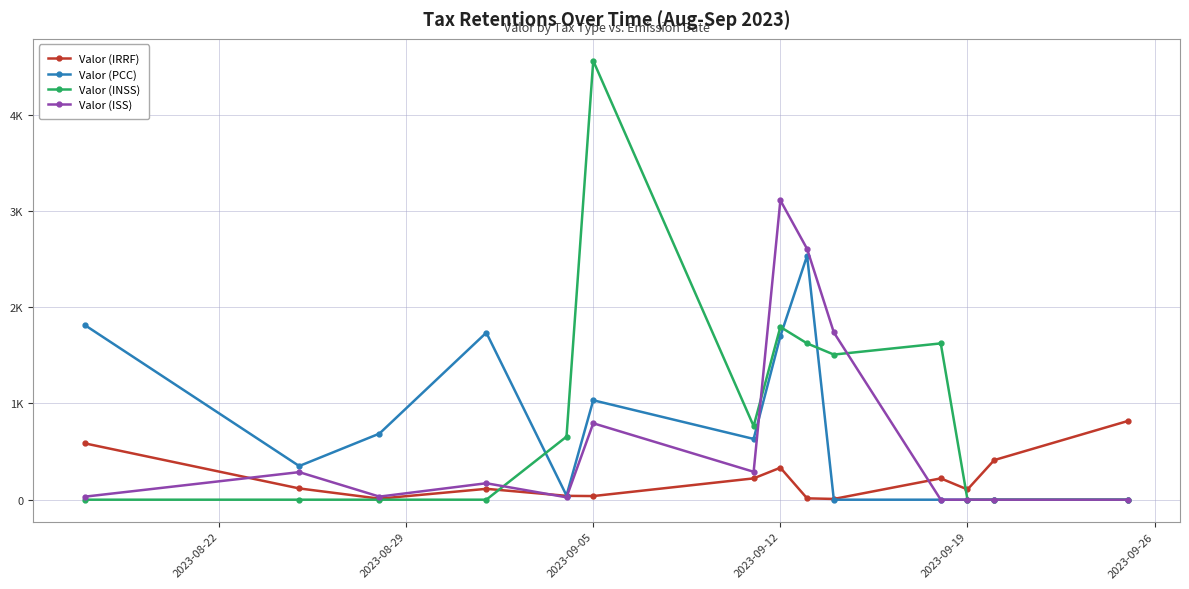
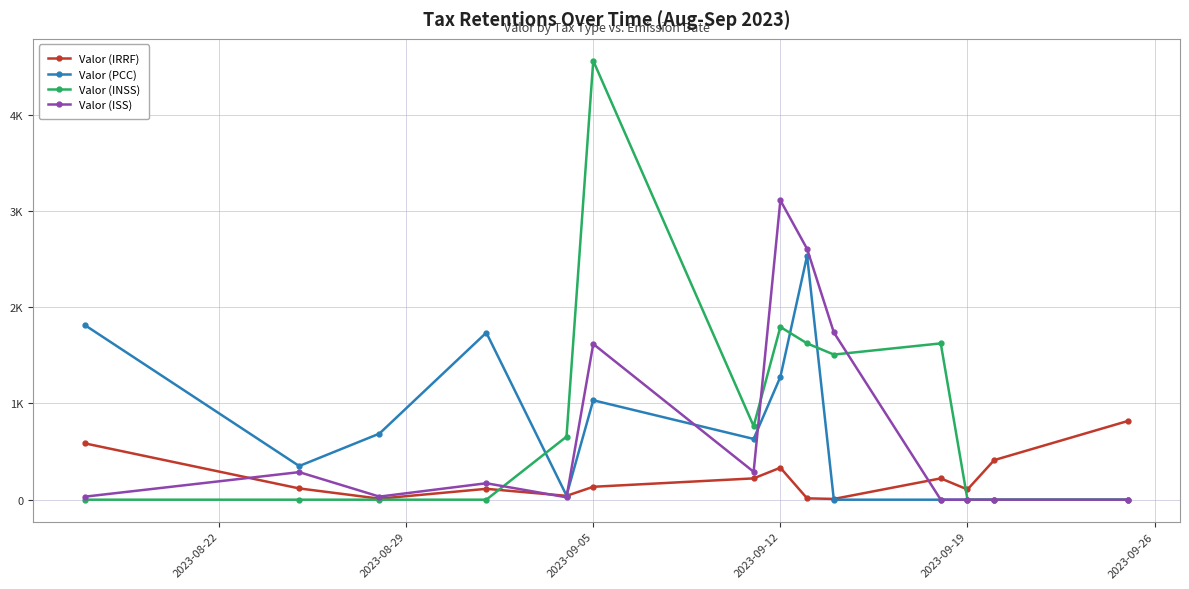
  {
    "Valor (IRRF)": {
-     "2023-09-05": 0,
+     "2023-09-05": 100,
      "2023-09-12": 300,
      "2023-09-19": 100
    },
    "Valor (PCC)": {
      "2023-09-05": 1000,
-     "2023-09-12": 1700
+     "2023-09-12": 1300
    },
    "Valor (INSS)": {
      "2023-09-05": 4600,
      "2023-09-12": 1800
    },
    "Valor (ISS)": {
-     "2023-09-05": 800,
+     "2023-09-05": 1600,
      "2023-09-12": 3100
    }
  }
